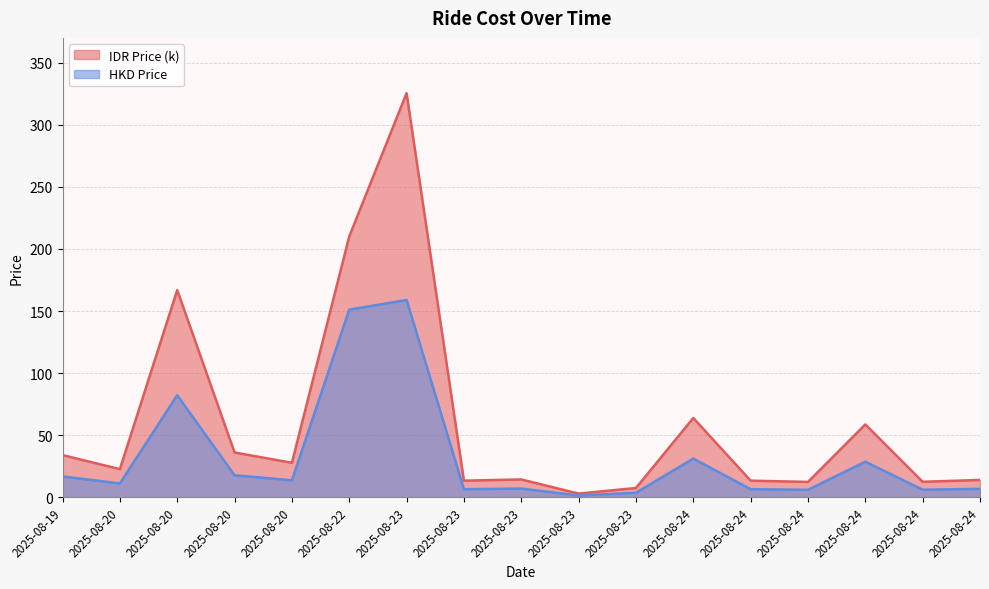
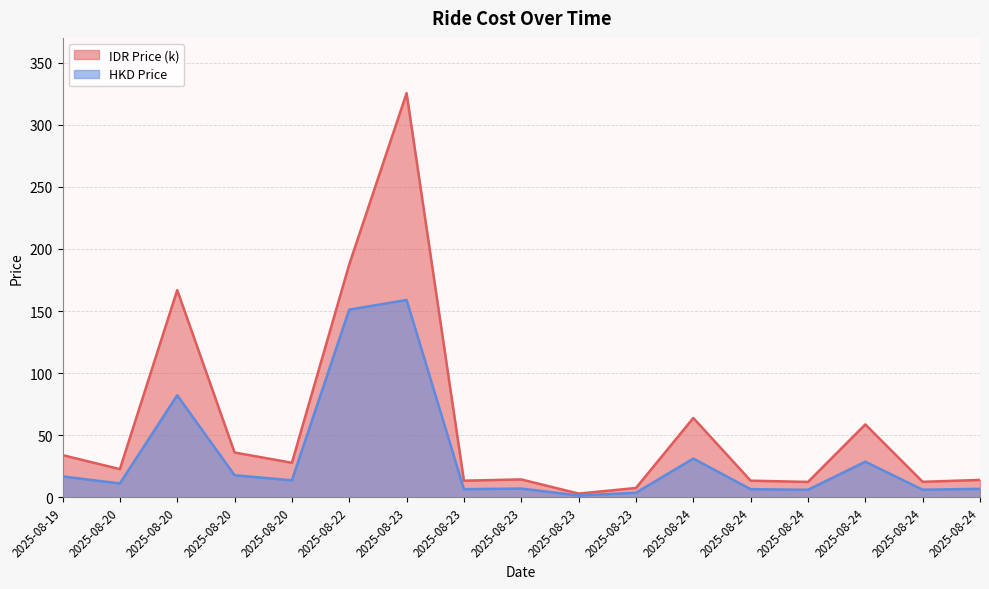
  {
    "IDR Price (k)": {
      "2025-08-19": 34,
-     "2025-08-22": 210
+     "2025-08-22": 188
    },
    "HKD Price": {
      "2025-08-19": 17,
      "2025-08-22": 151
    }
  }
